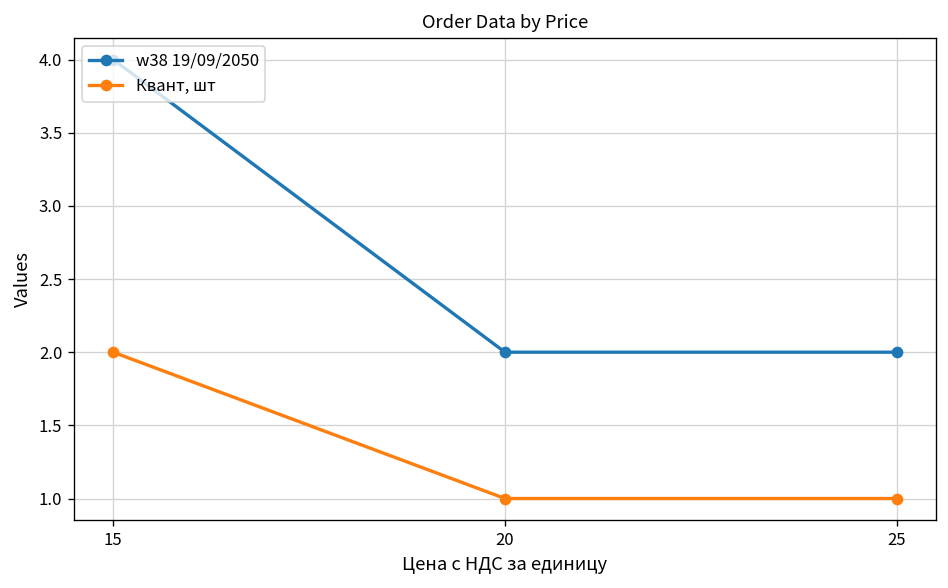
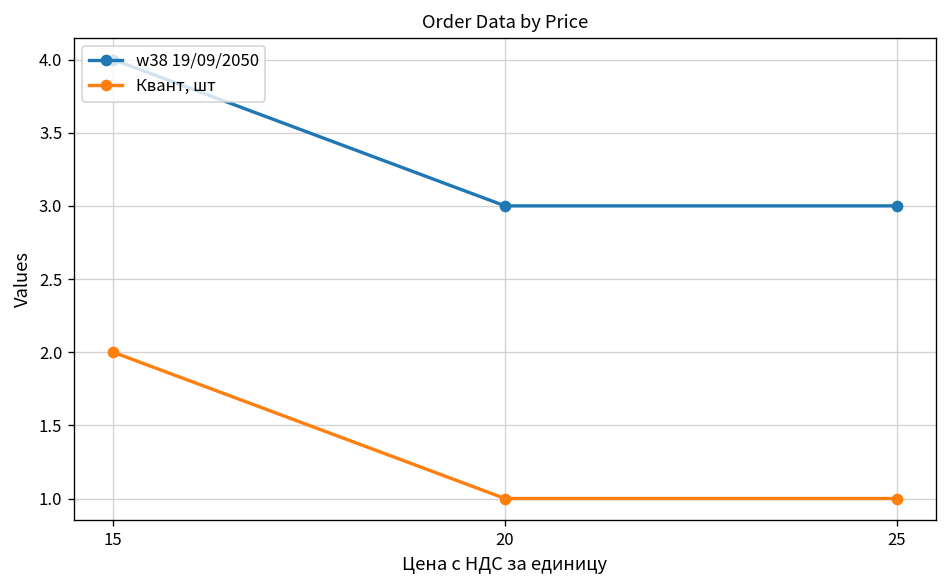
  {
    "w38 19/09/2050": {
-     "20": 2,
-     "25": 2
+     "20": 3,
+     "25": 3
    },
    "Квант, шт": {
      "15": 2,
      "20": 1,
      "25": 1
    }
  }
